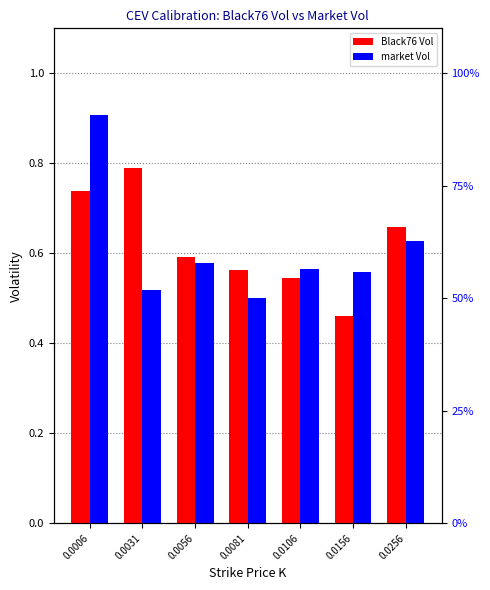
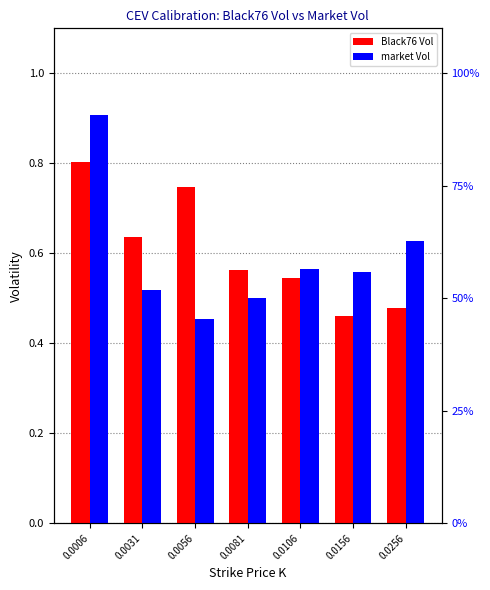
  {
    "Black76 Vol": {
-     "0.0006": 0.74,
-     "0.0031": 0.79,
-     "0.0056": 0.59,
+     "0.0006": 0.80,
+     "0.0031": 0.64,
+     "0.0056": 0.75,
      "0.0081": 0.56,
      "0.0106": 0.54,
      "0.0156": 0.46,
-     "0.0256": 0.66
+     "0.0256": 0.48
    },
    "market Vol": {
      "0.0006": 0.91,
      "0.0031": 0.52,
-     "0.0056": 0.58,
+     "0.0056": 0.45,
      "0.0081": 0.50,
      "0.0106": 0.56,
      "0.0156": 0.56,
      "0.0256": 0.63
    }
  }
